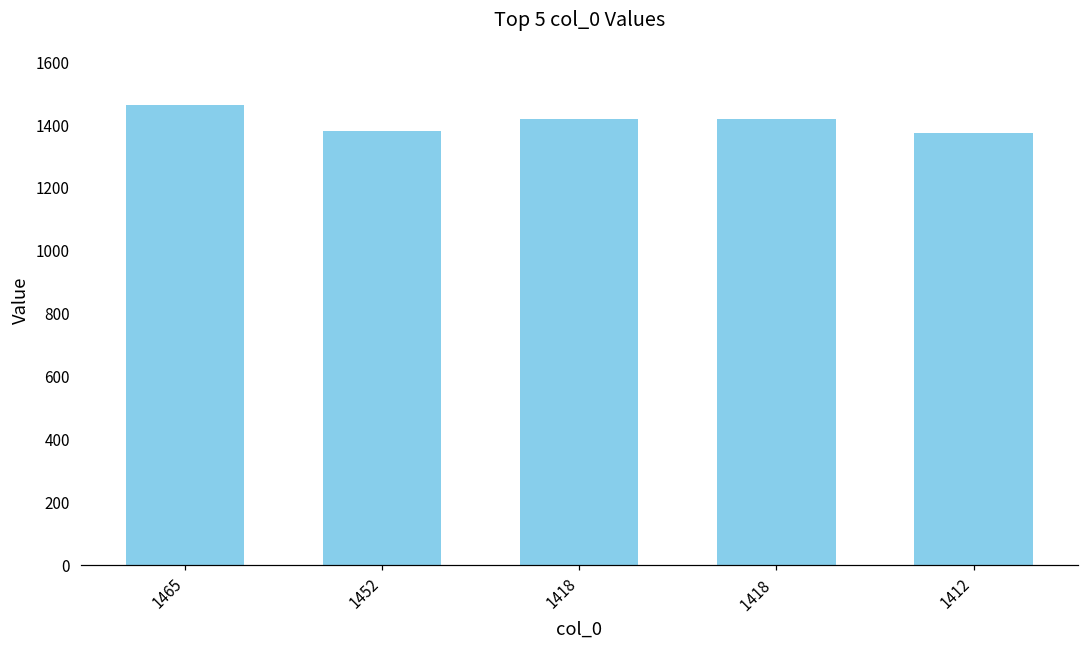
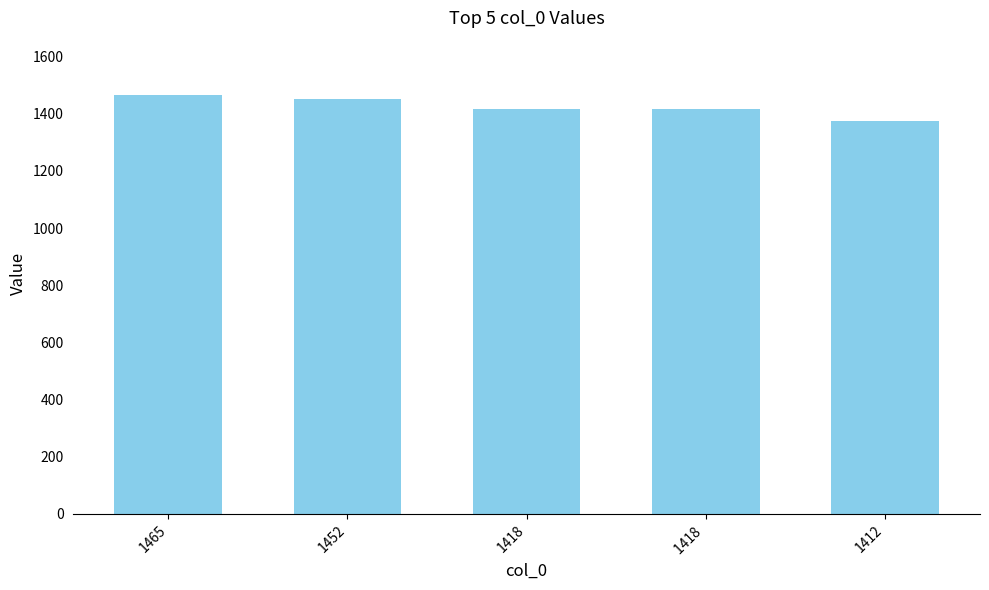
  {
    "1465": 1470,
-   "1452": 1380,
+   "1452": 1450,
    "1412": 1380
  }
